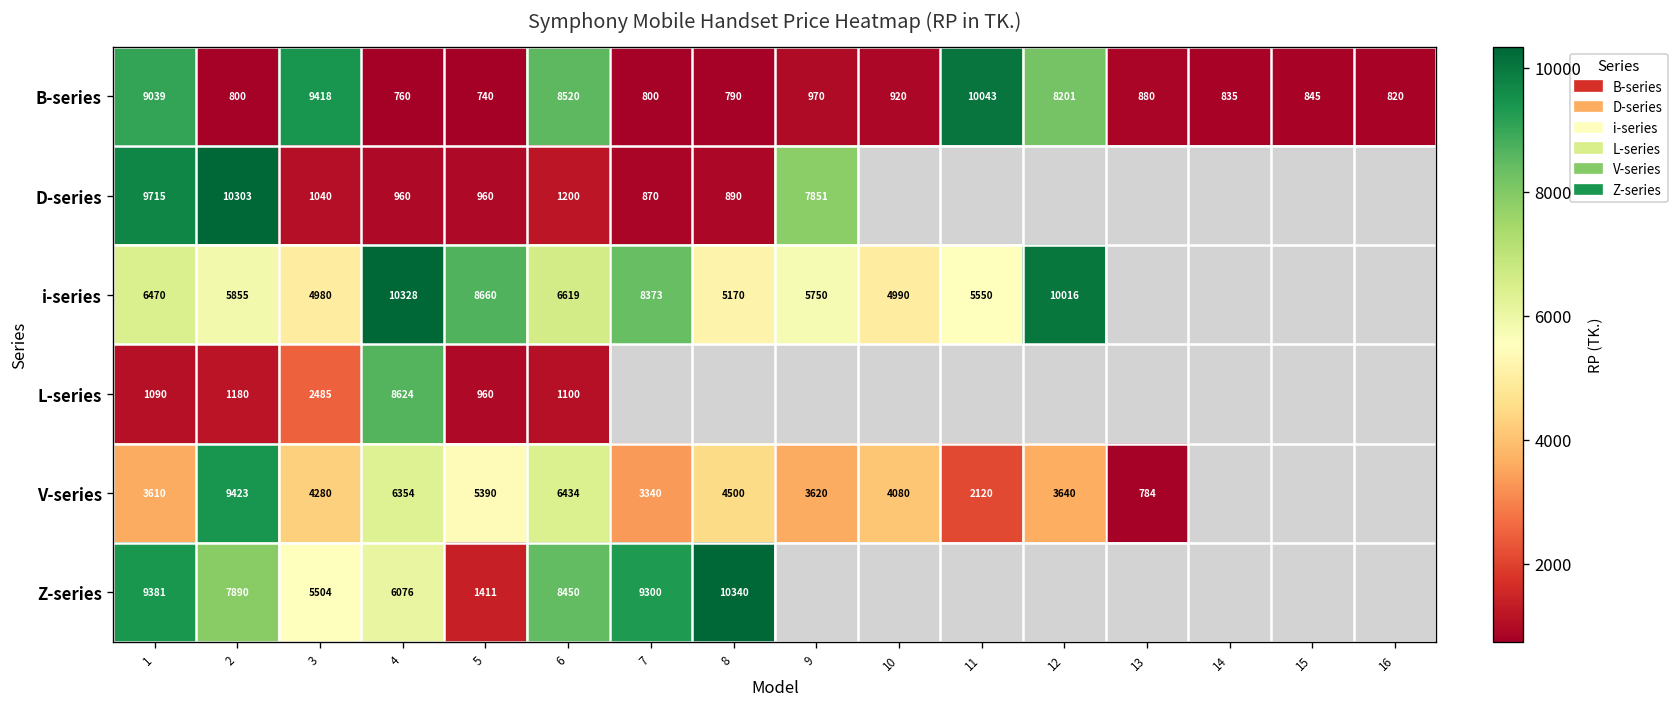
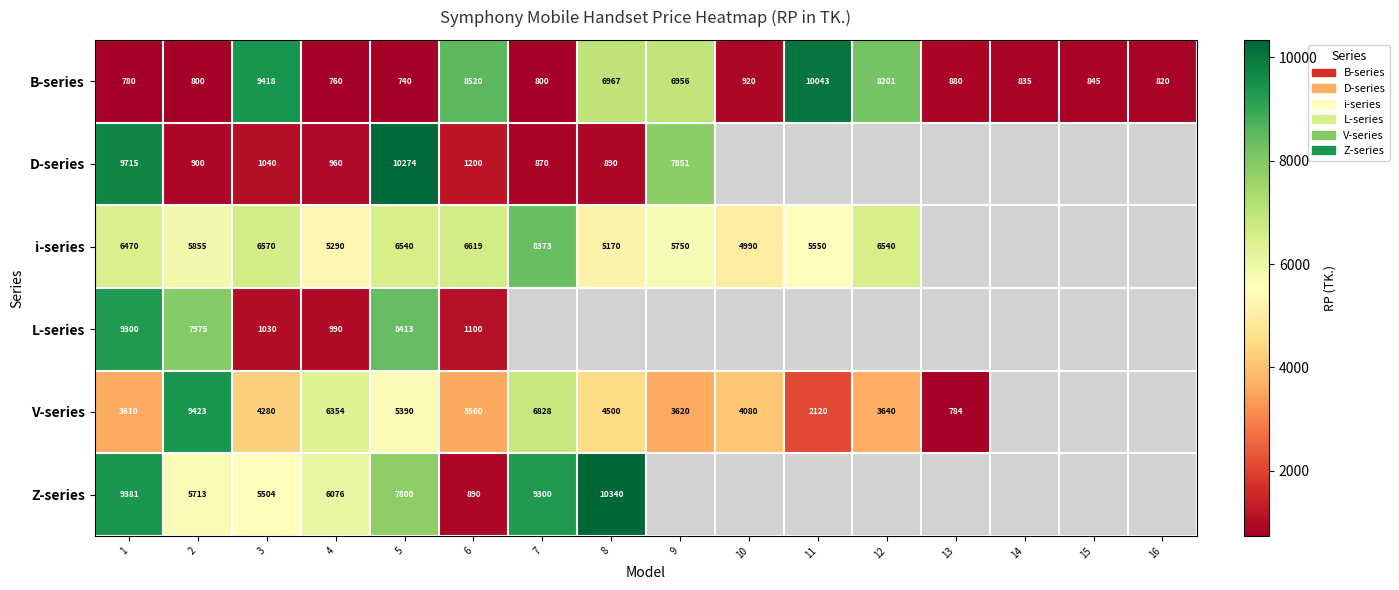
  {
    "B-series": {
-     "1": 9039,
+     "1": 780,
      "2": 800,
      "3": 9418,
      "4": 760,
      "5": 740,
      "6": 8520,
      "7": 800,
-     "8": 790,
-     "9": 970,
+     "8": 6967,
+     "9": 6956,
      "10": 920,
      "11": 10043,
      "12": 8201,
      "13": 880,
      "14": 835,
      "15": 845,
      "16": 820
    },
    "D-series": {
      "1": 9715,
-     "2": 10303,
+     "2": 900,
      "3": 1040,
      "4": 960,
-     "5": 960,
+     "5": 10274,
      "6": 1200,
      "7": 870,
      "8": 890,
      "9": 7851
    },
    "i-series": {
      "1": 6470,
      "2": 5855,
-     "3": 4980,
-     "4": 10328,
-     "5": 8660,
+     "3": 6570,
+     "4": 5290,
+     "5": 6540,
      "6": 6619,
      "7": 8373,
      "8": 5170,
      "9": 5750,
      "10": 4990,
      "11": 5550,
-     "12": 10016
+     "12": 6540
    },
    "L-series": {
-     "1": 1090,
-     "2": 1180,
-     "3": 2485,
-     "4": 8624,
-     "5": 960,
+     "1": 9300,
+     "2": 7975,
+     "3": 1030,
+     "4": 990,
+     "5": 8413,
      "6": 1100
    },
    "V-series": {
      "1": 3610,
      "2": 9423,
      "3": 4280,
      "4": 6354,
      "5": 5390,
-     "6": 6434,
-     "7": 3340,
+     "6": 3560,
+     "7": 6828,
      "8": 4500,
      "9": 3620,
      "10": 4080,
      "11": 2120,
      "12": 3640,
      "13": 784
    },
    "Z-series": {
      "1": 9381,
-     "2": 7890,
+     "2": 5713,
      "3": 5504,
      "4": 6076,
-     "5": 1411,
-     "6": 8450,
+     "5": 7800,
+     "6": 890,
      "7": 9300,
      "8": 10340
    }
  }
